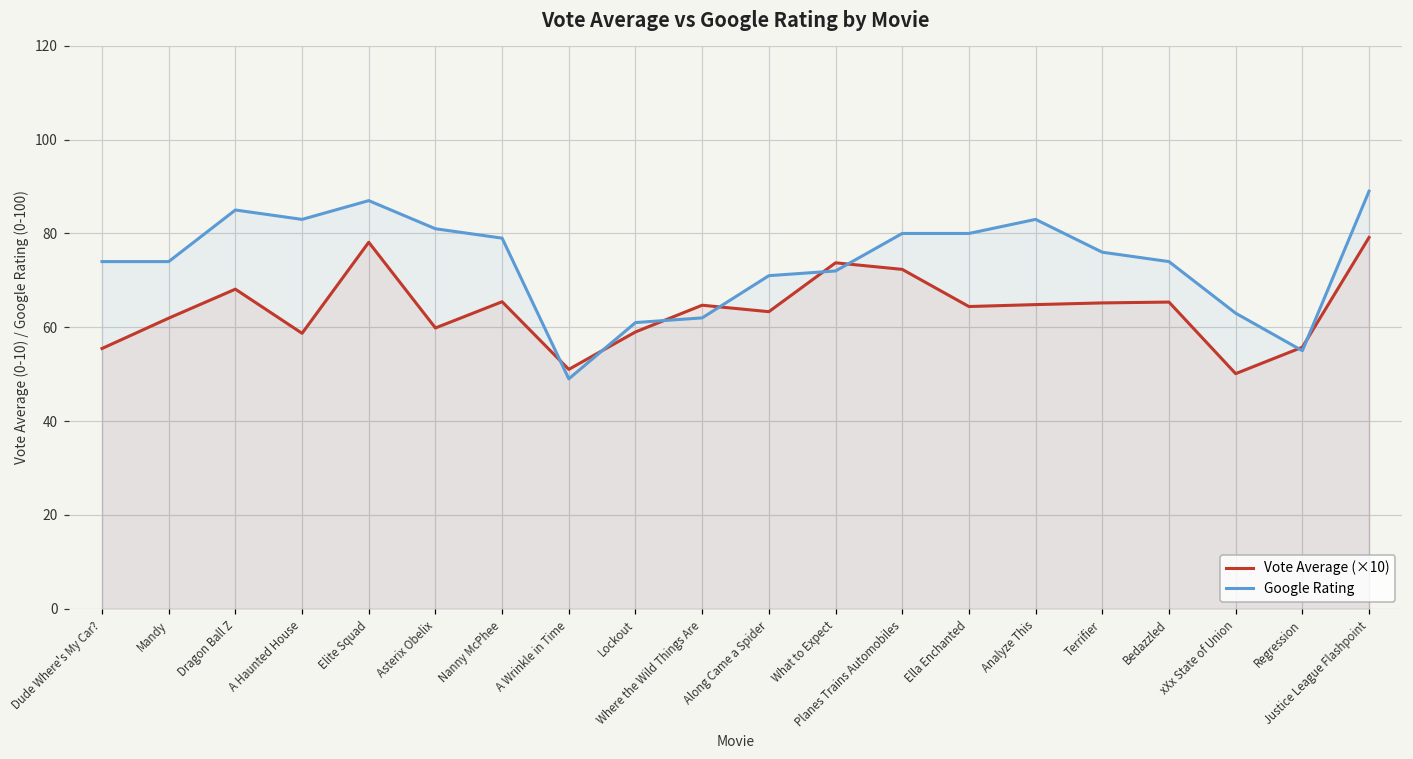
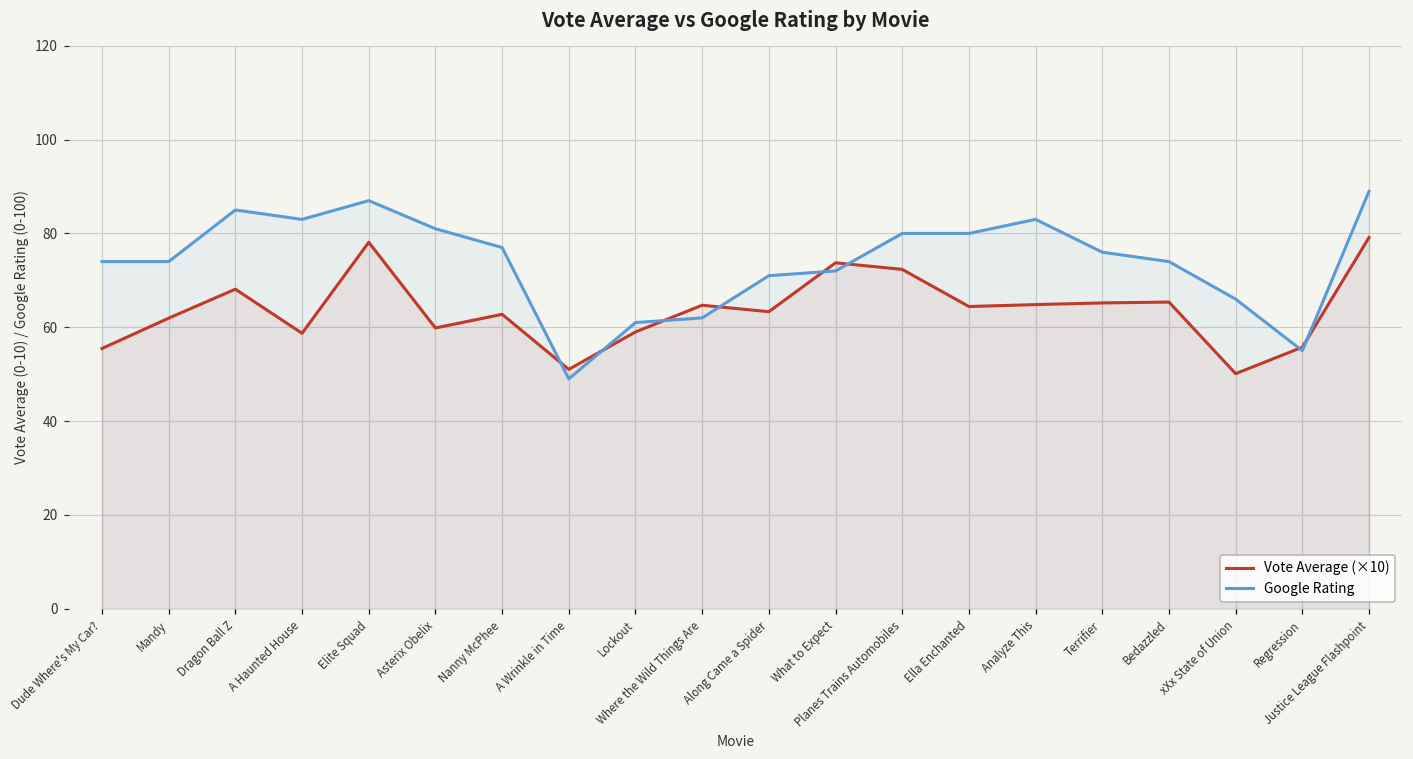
  {
    "Vote Average (×10)": {
      "Dude Where's My Car?": 55,
      "Mandy": 62,
      "Dragon Ball Z": 68,
      "A Haunted House": 59,
      "Elite Squad": 78,
      "Asterix Obelix": 60,
-     "Nanny McPhee": 65,
+     "Nanny McPhee": 63,
      "A Wrinkle in Time": 51,
      "Lockout": 59,
      "Where the Wild Things Are": 65,
      "Along Came a Spider": 63,
      "What to Expect": 74,
      "Planes Trains Automobiles": 72,
      "Ella Enchanted": 64,
      "Analyze This": 65,
      "Terrifier": 65,
      "Bedazzled": 65,
      "xXx State of Union": 50,
      "Regression": 56,
      "Justice League Flashpoint": 79
    },
    "Google Rating": {
      "Dude Where's My Car?": 74,
      "Mandy": 74,
      "Dragon Ball Z": 85,
      "A Haunted House": 83,
      "Elite Squad": 87,
      "Asterix Obelix": 81,
-     "Nanny McPhee": 79,
+     "Nanny McPhee": 77,
      "A Wrinkle in Time": 49,
      "Lockout": 61,
      "Where the Wild Things Are": 62,
      "Along Came a Spider": 71,
      "What to Expect": 72,
      "Planes Trains Automobiles": 80,
      "Ella Enchanted": 80,
      "Analyze This": 83,
      "Terrifier": 76,
      "Bedazzled": 74,
-     "xXx State of Union": 63,
+     "xXx State of Union": 66,
      "Regression": 55,
      "Justice League Flashpoint": 89
    }
  }
